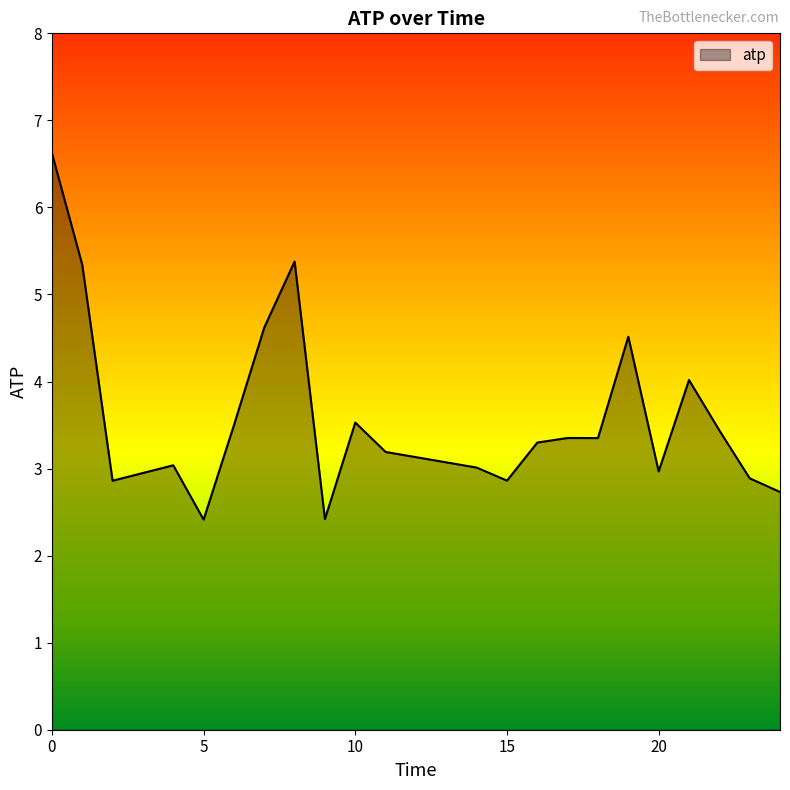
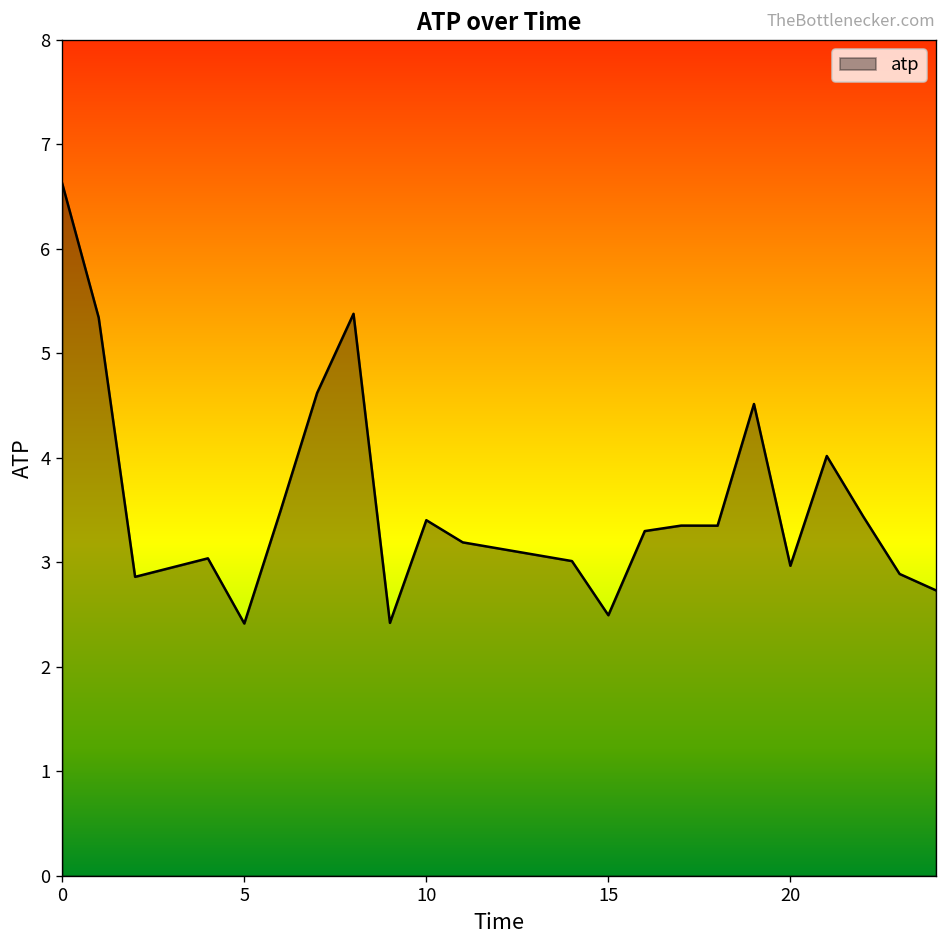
  {
    "0": 6.6,
    "5": 2.4,
-   "10": 3.5,
-   "15": 2.9,
+   "10": 3.4,
+   "15": 2.5,
    "20": 3.0
  }
